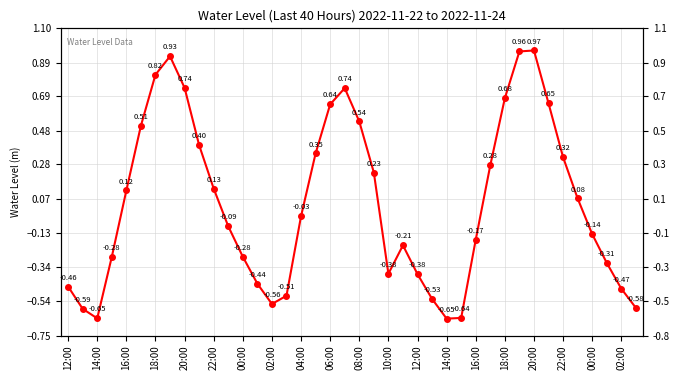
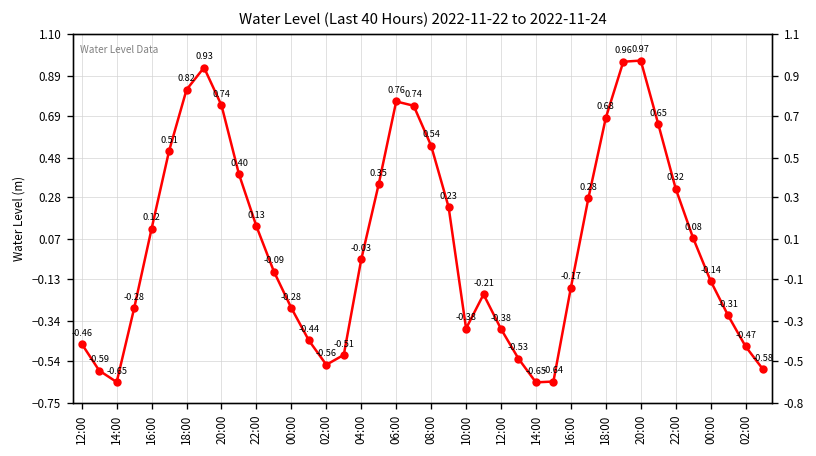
  {
    "04:00": -0.03,
-   "06:00": 0.64,
+   "06:00": 0.76,
    "08:00": 0.54,
    "10:00": -0.38
  }
